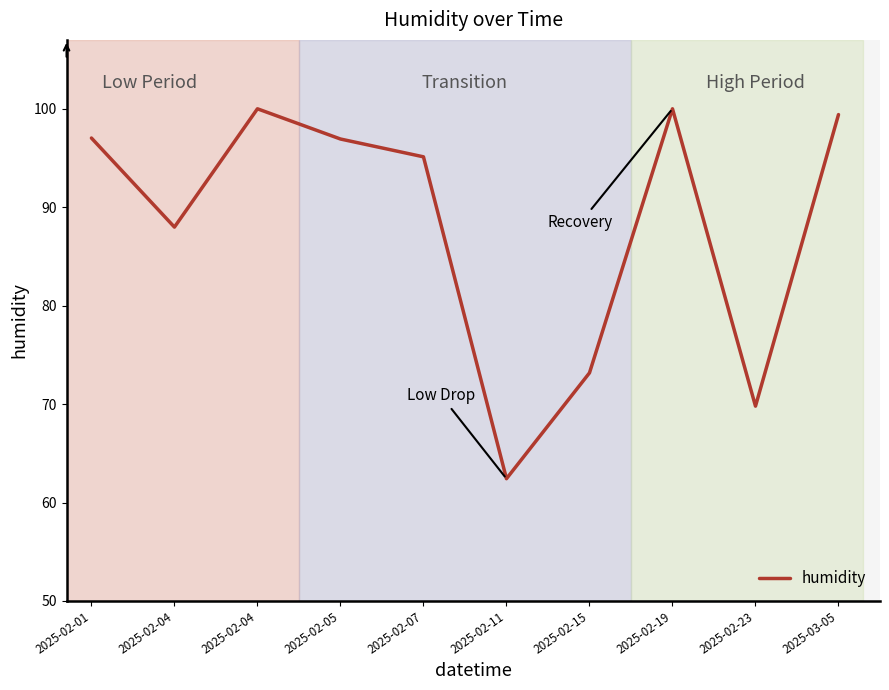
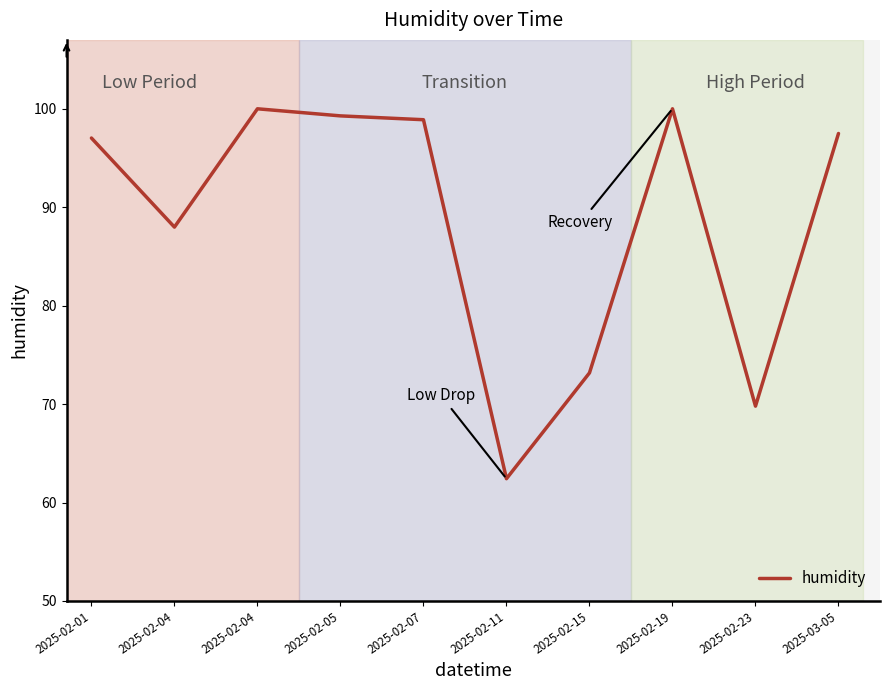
  {
    "2025-02-01": 97,
-   "2025-02-05": 97,
-   "2025-02-07": 95,
+   "2025-02-05": 99,
+   "2025-02-07": 99,
    "2025-02-11": 62,
    "2025-02-15": 73,
    "2025-02-19": 100,
    "2025-02-23": 70,
-   "2025-03-05": 99
+   "2025-03-05": 97
  }
